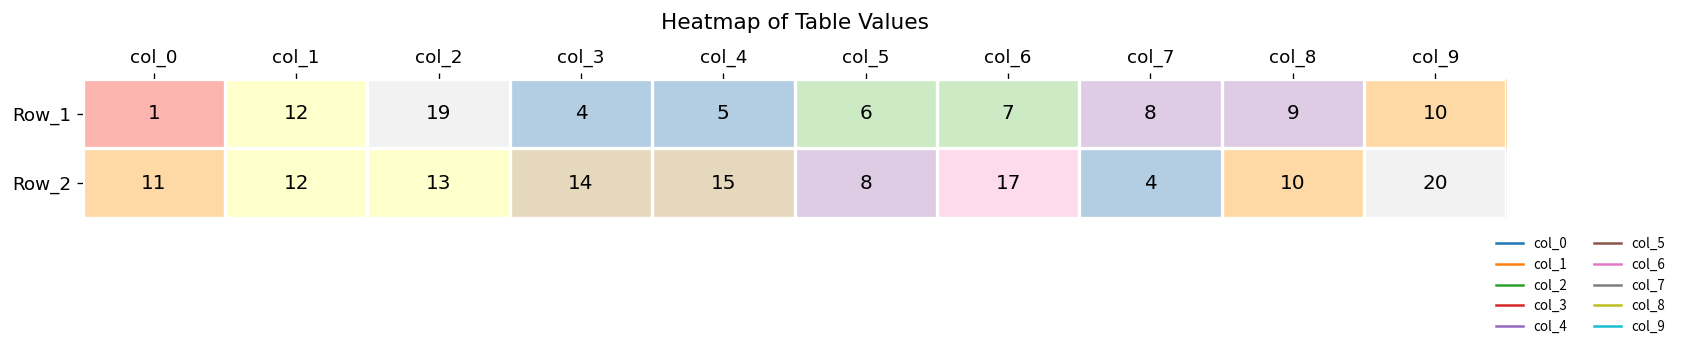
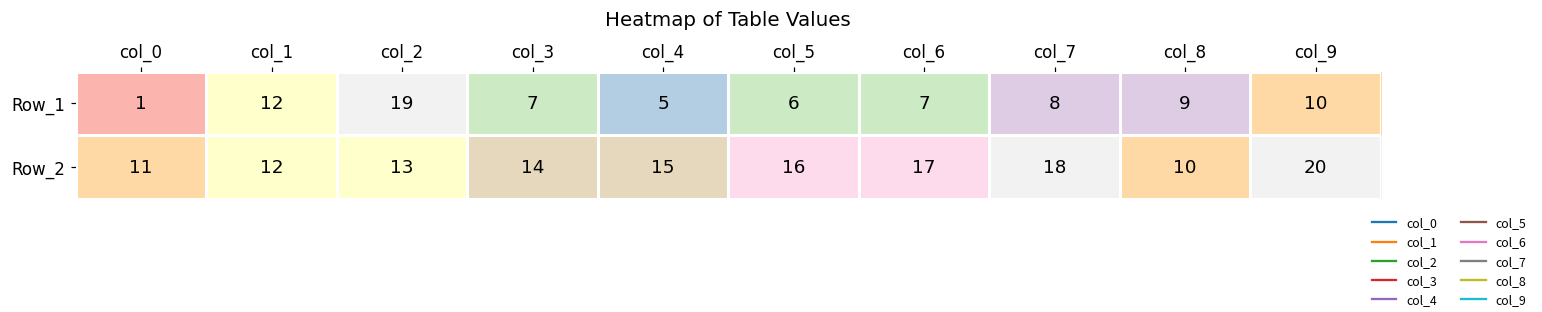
  {
    "Row_1": {
      "col_0": 1,
      "col_1": 12,
      "col_2": 19,
-     "col_3": 4,
+     "col_3": 7,
      "col_4": 5,
      "col_5": 6,
      "col_6": 7,
      "col_7": 8,
      "col_8": 9,
      "col_9": 10
    },
    "Row_2": {
      "col_0": 11,
      "col_1": 12,
      "col_2": 13,
      "col_3": 14,
      "col_4": 15,
-     "col_5": 8,
+     "col_5": 16,
      "col_6": 17,
-     "col_7": 4,
+     "col_7": 18,
      "col_8": 10,
      "col_9": 20
    }
  }
